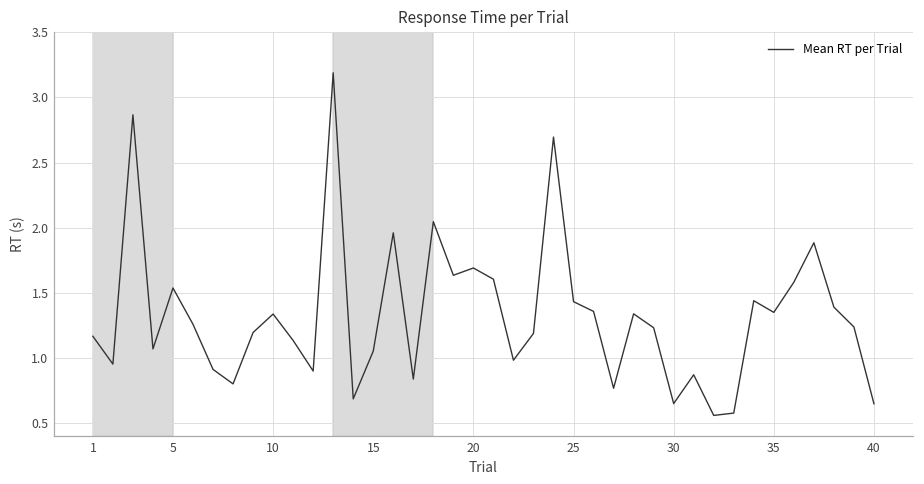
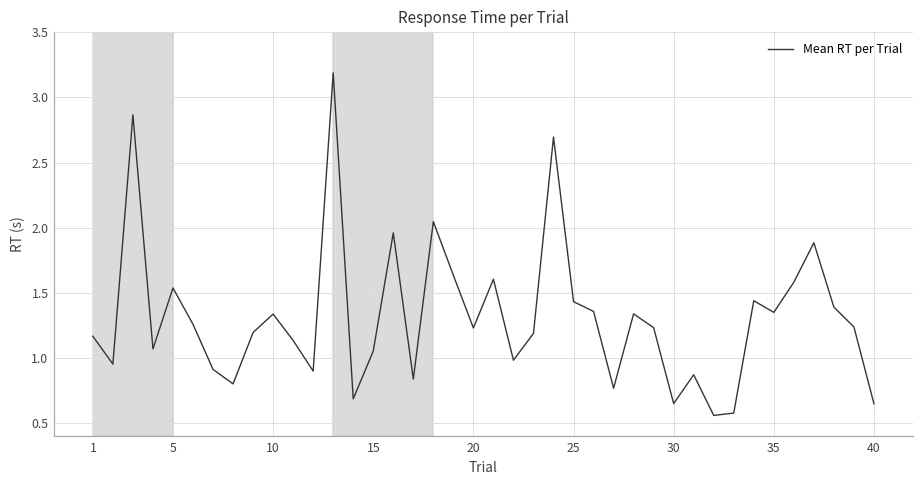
  {
    "1": 1.17,
    "5": 1.54,
    "10": 1.34,
    "15": 1.05,
-   "20": 1.69,
+   "20": 1.23,
    "25": 1.43,
    "30": 0.65,
    "35": 1.35,
    "40": 0.65
  }
